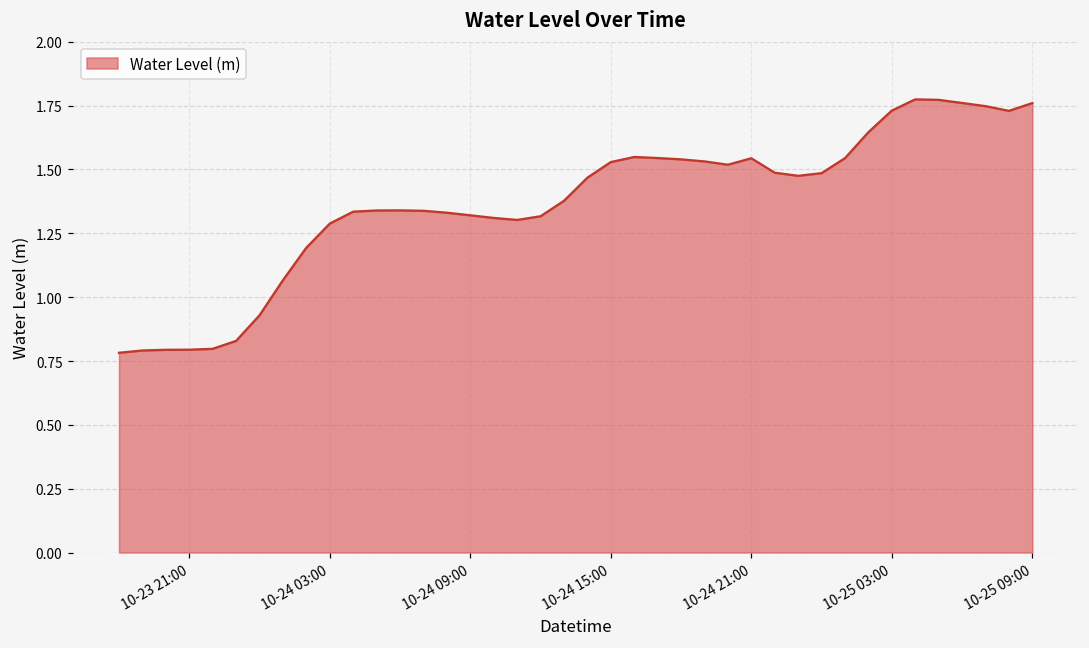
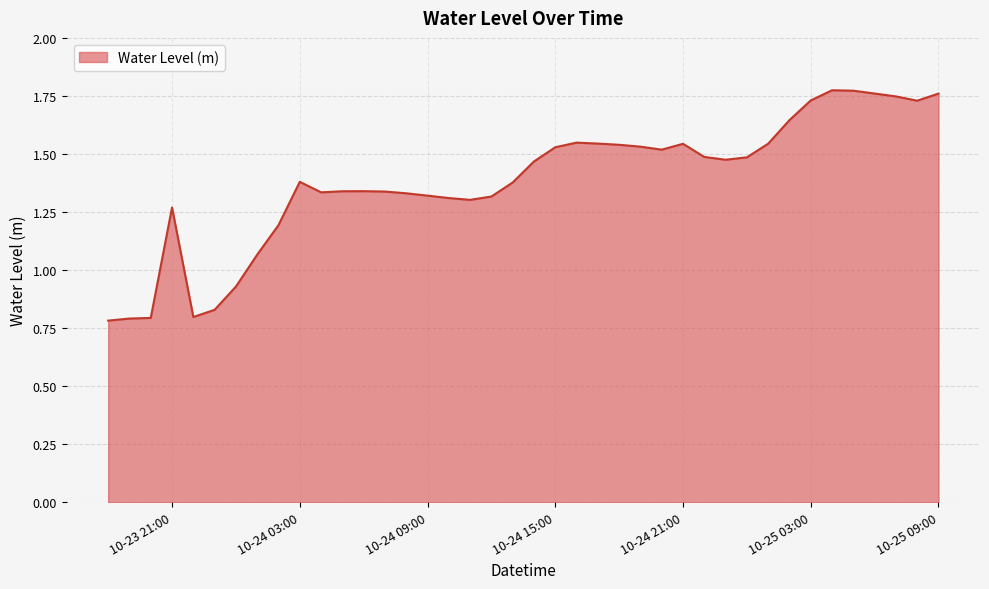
  {
-   "10-23 21:00": 0.79,
-   "10-24 03:00": 1.29,
+   "10-23 21:00": 1.27,
+   "10-24 03:00": 1.38,
    "10-24 09:00": 1.32,
    "10-24 15:00": 1.53,
    "10-24 21:00": 1.54,
    "10-25 03:00": 1.73,
    "10-25 09:00": 1.76
  }
